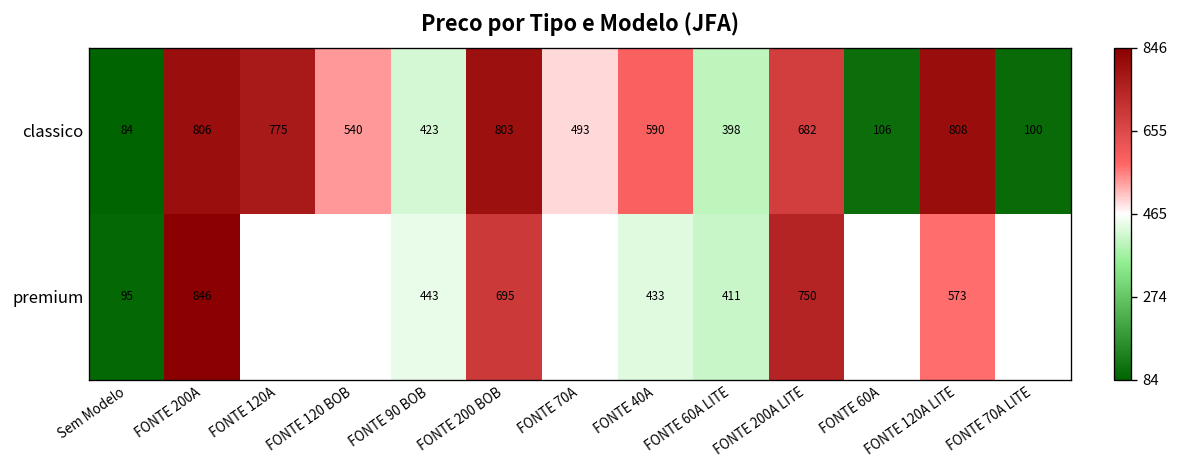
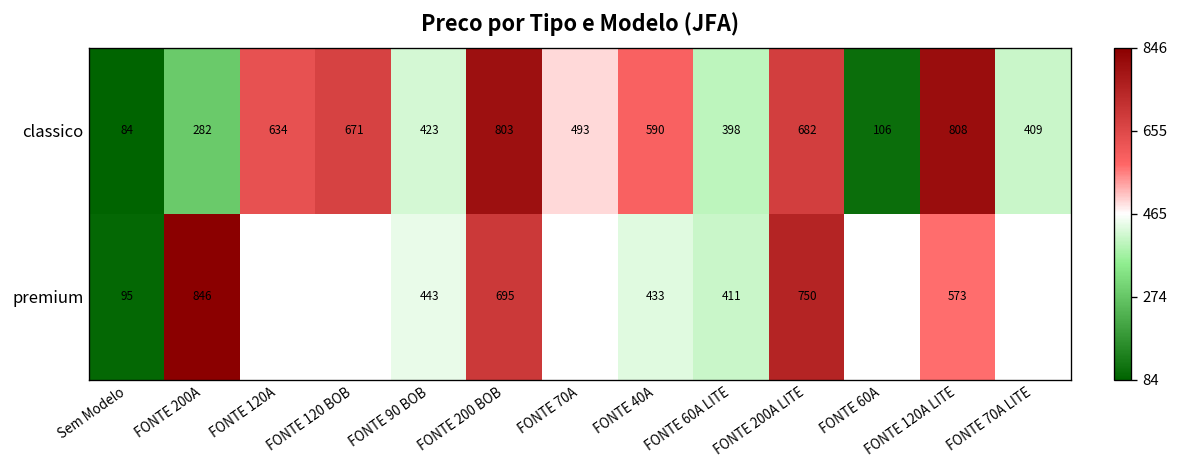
  {
    "classico": {
      "Sem Modelo": 84,
-     "FONTE 200A": 806,
-     "FONTE 120A": 775,
-     "FONTE 120 BOB": 540,
+     "FONTE 200A": 282,
+     "FONTE 120A": 634,
+     "FONTE 120 BOB": 671,
      "FONTE 90 BOB": 423,
      "FONTE 200 BOB": 803,
      "FONTE 70A": 493,
      "FONTE 40A": 590,
      "FONTE 60A LITE": 398,
      "FONTE 200A LITE": 682,
      "FONTE 60A": 106,
      "FONTE 120A LITE": 808,
-     "FONTE 70A LITE": 100
+     "FONTE 70A LITE": 409
    },
    "premium": {
      "Sem Modelo": 95,
      "FONTE 200A": 846,
      "FONTE 90 BOB": 443,
      "FONTE 200 BOB": 695,
      "FONTE 40A": 433,
      "FONTE 60A LITE": 411,
      "FONTE 200A LITE": 750,
      "FONTE 120A LITE": 573
    }
  }
